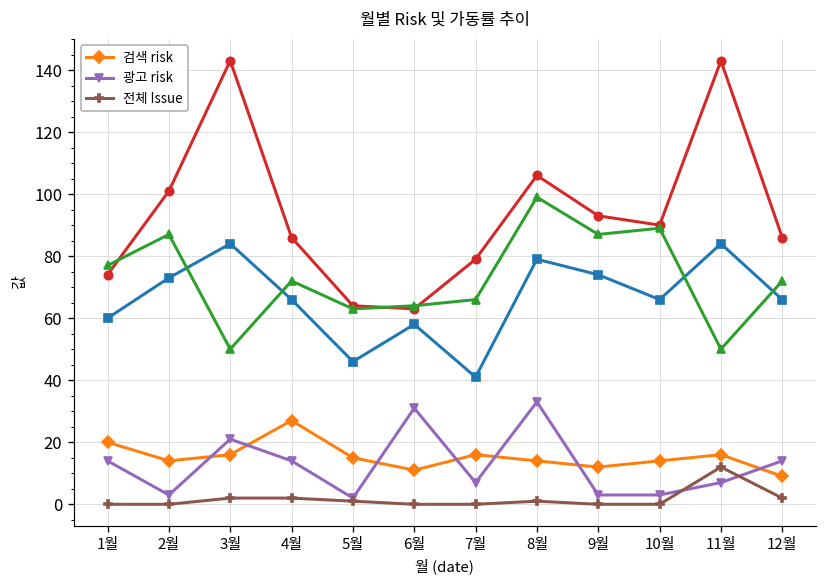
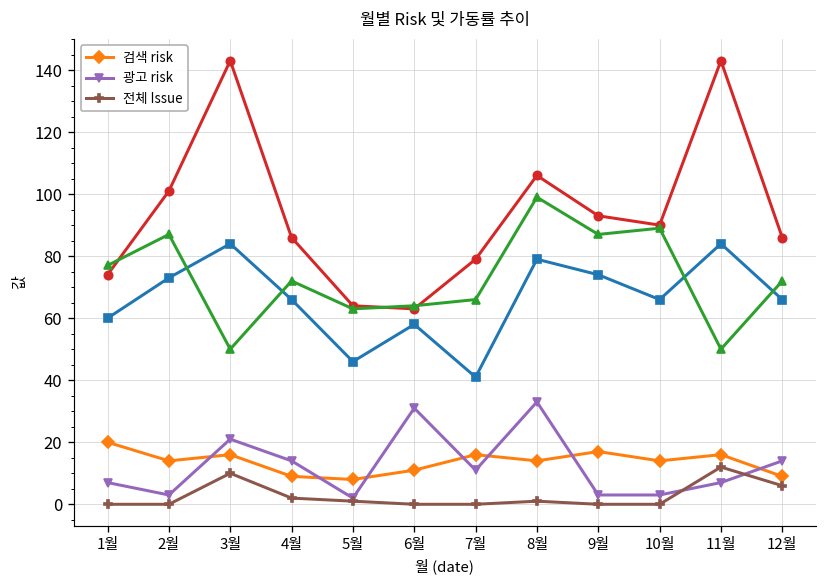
  {
    "검색 risk": {
      "1월": 20,
      "2월": 14,
      "3월": 16,
-     "4월": 27,
-     "5월": 15,
+     "4월": 9,
+     "5월": 8,
      "6월": 11,
      "7월": 16,
      "8월": 14,
-     "9월": 12,
+     "9월": 17,
      "10월": 14,
      "11월": 16,
      "12월": 9
    },
    "광고 risk": {
-     "1월": 14,
+     "1월": 7,
      "2월": 3,
      "3월": 21,
      "4월": 14,
      "5월": 2,
      "6월": 31,
-     "7월": 7,
+     "7월": 11,
      "8월": 33,
      "9월": 3,
      "10월": 3,
      "11월": 7,
      "12월": 14
    },
    "전체 Issue": {
      "1월": 0,
      "2월": 0,
-     "3월": 2,
+     "3월": 10,
      "4월": 2,
      "5월": 1,
      "6월": 0,
      "7월": 0,
      "8월": 1,
      "9월": 0,
      "10월": 0,
      "11월": 12,
-     "12월": 2
+     "12월": 6
    }
  }
